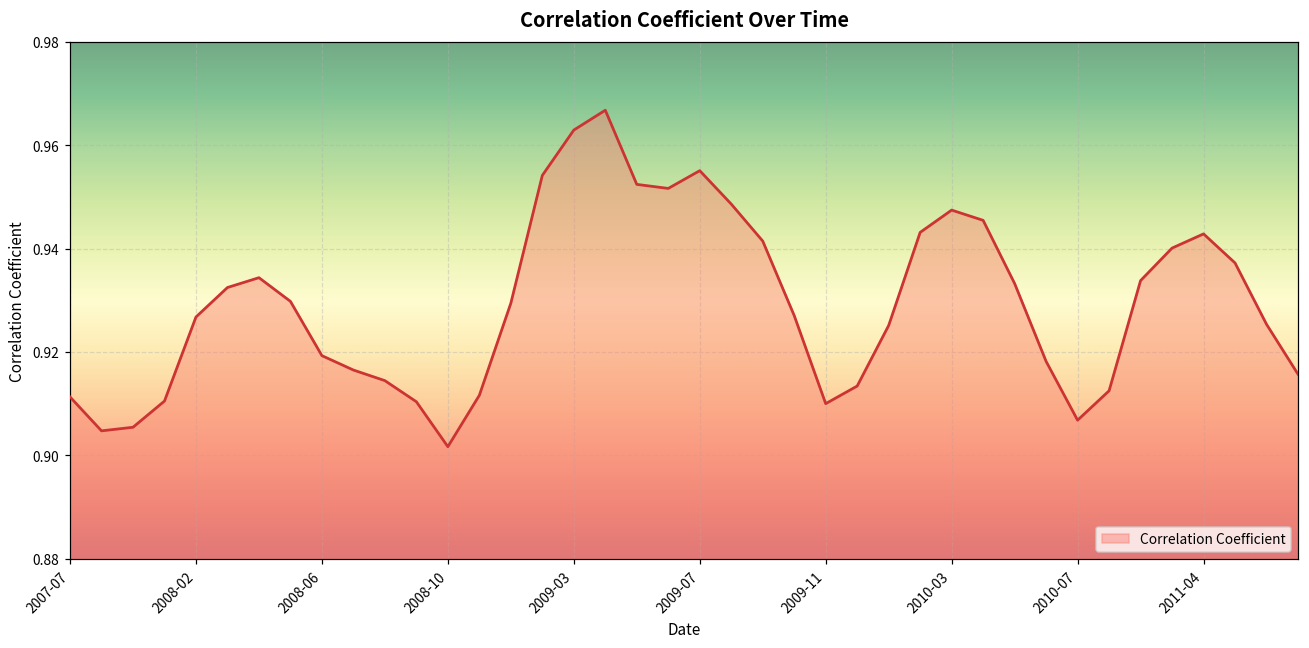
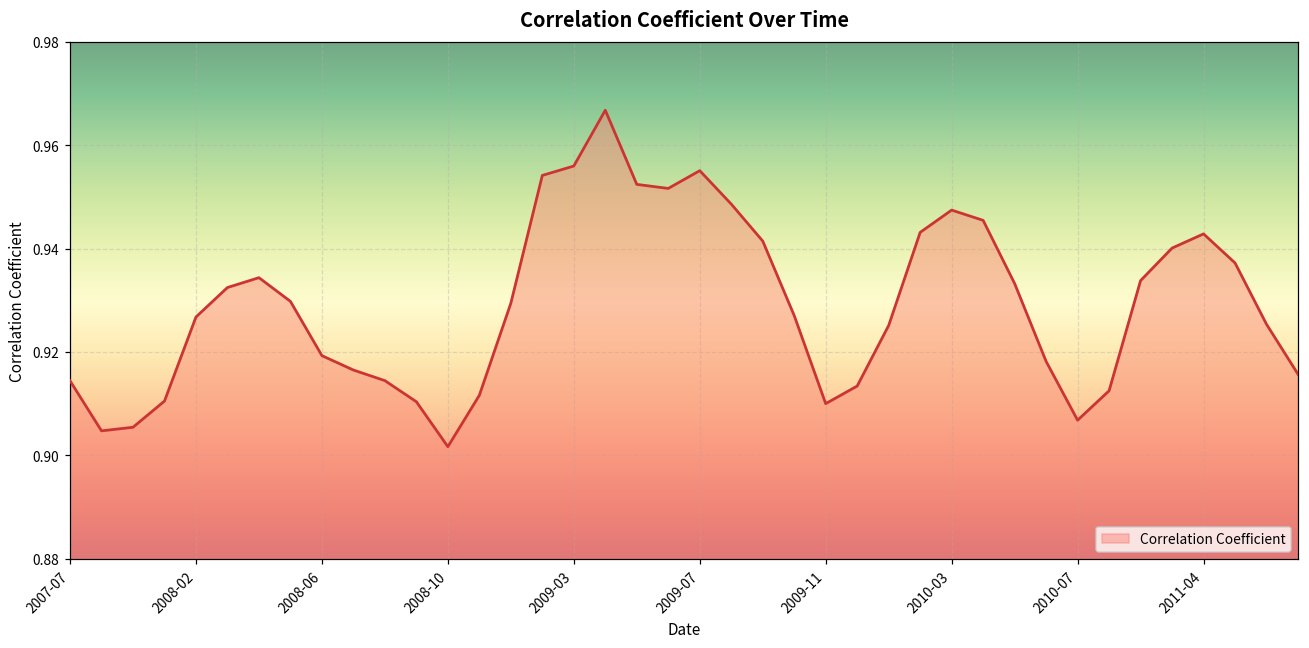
  {
-   "2007-07": 0.911,
+   "2007-07": 0.914,
    "2008-02": 0.927,
    "2008-06": 0.919,
    "2008-10": 0.902,
-   "2009-03": 0.963,
+   "2009-03": 0.956,
    "2009-07": 0.955,
    "2009-11": 0.910,
    "2010-03": 0.947,
    "2010-07": 0.907,
    "2011-04": 0.943
  }
